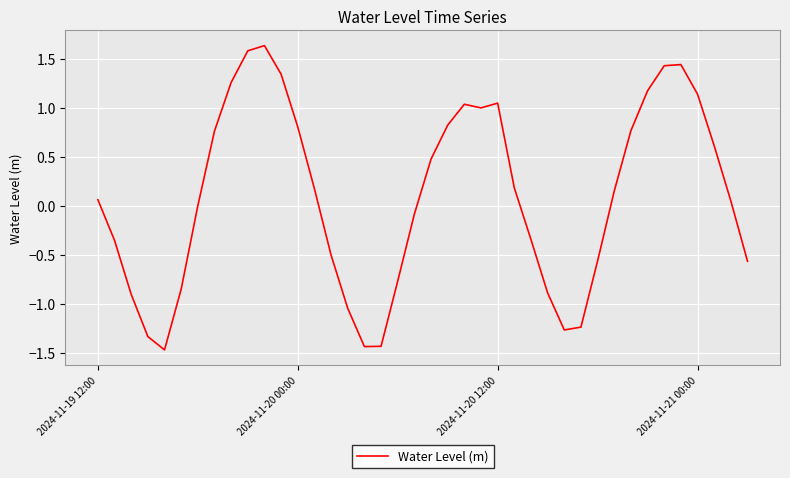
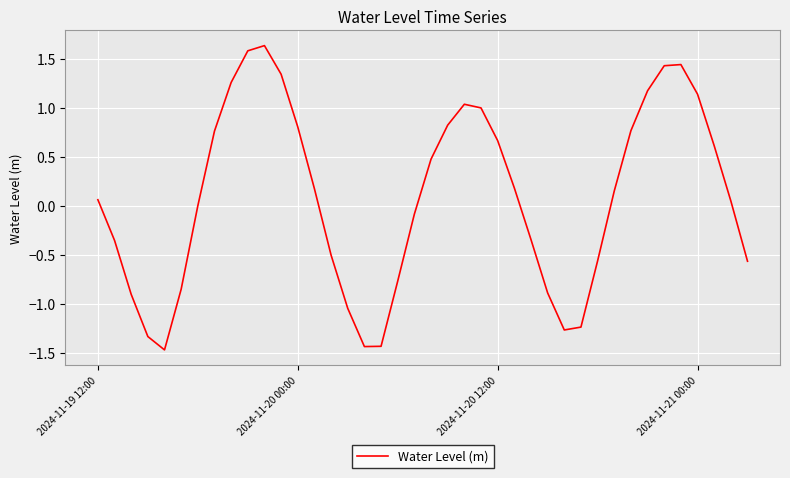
  {
    "2024-11-19 12:00": 0.1,
    "2024-11-20 00:00": 0.8,
-   "2024-11-20 12:00": 1.0,
+   "2024-11-20 12:00": 0.7,
    "2024-11-21 00:00": 1.1
  }
